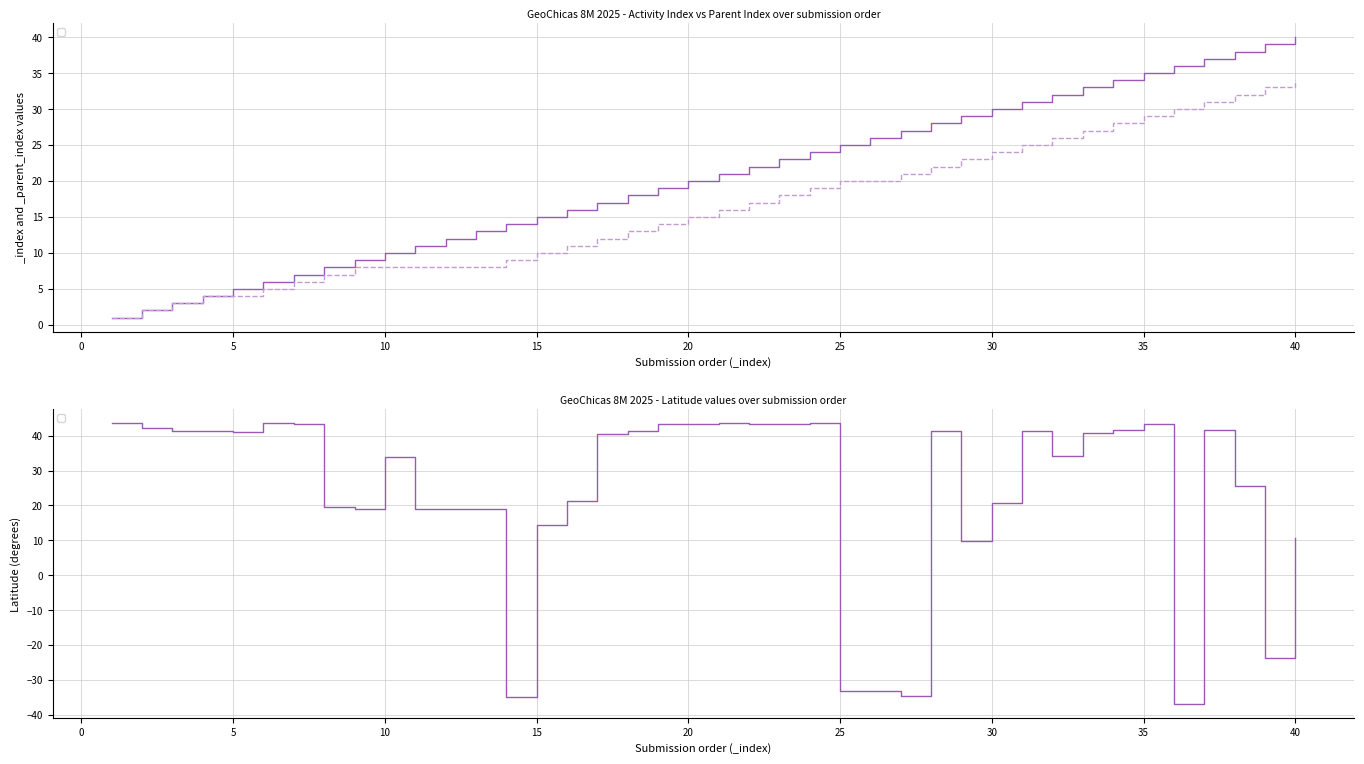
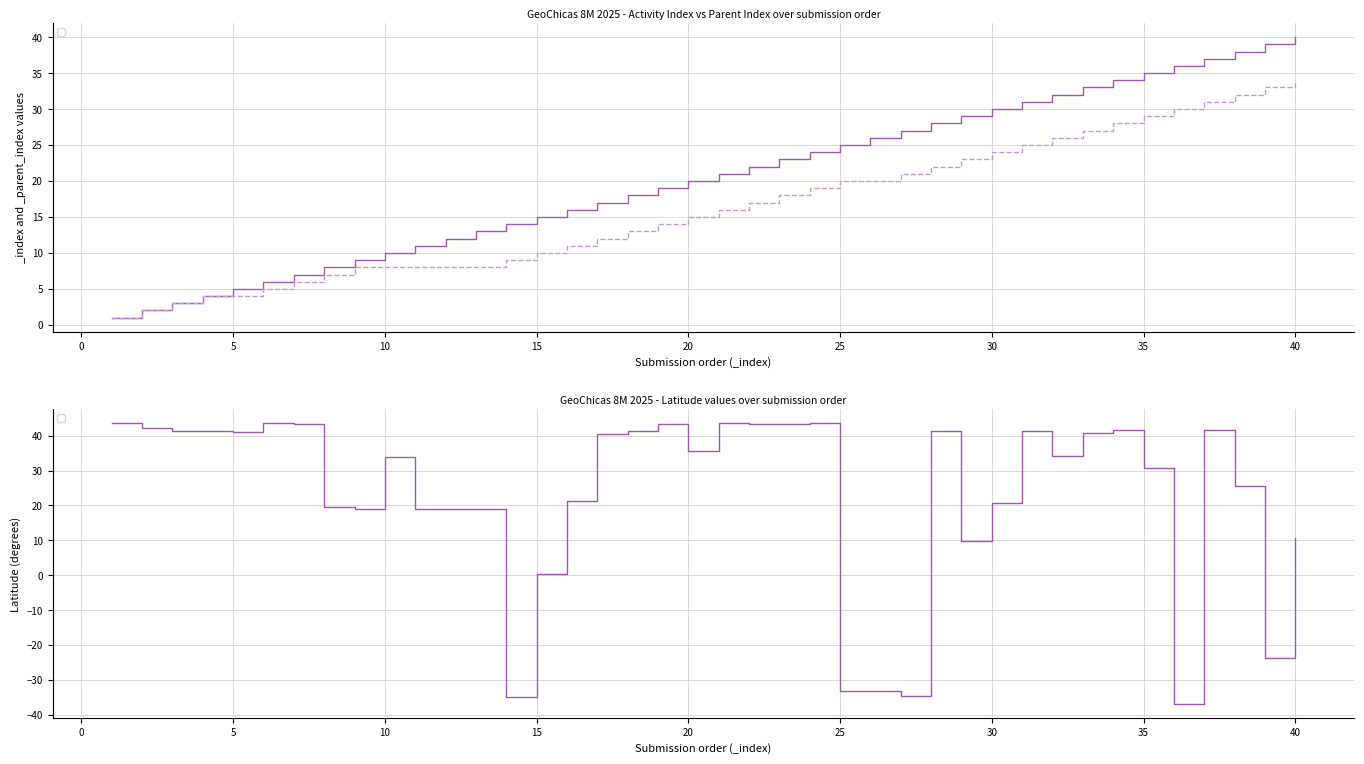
  {
    "GeoChicas 8M 2025 - Latitude values over submission order": {
      "5": 41,
      "10": 34,
-     "15": 14,
-     "20": 43,
+     "15": 0,
+     "20": 35,
      "25": -33,
      "30": 21,
-     "35": 43,
+     "35": 31,
      "40": 11
    }
  }
